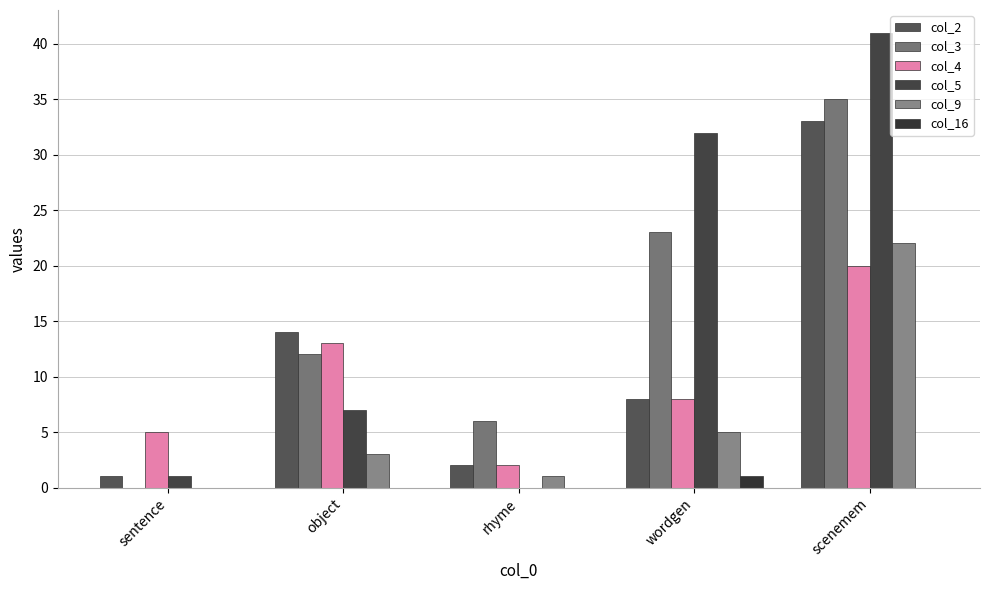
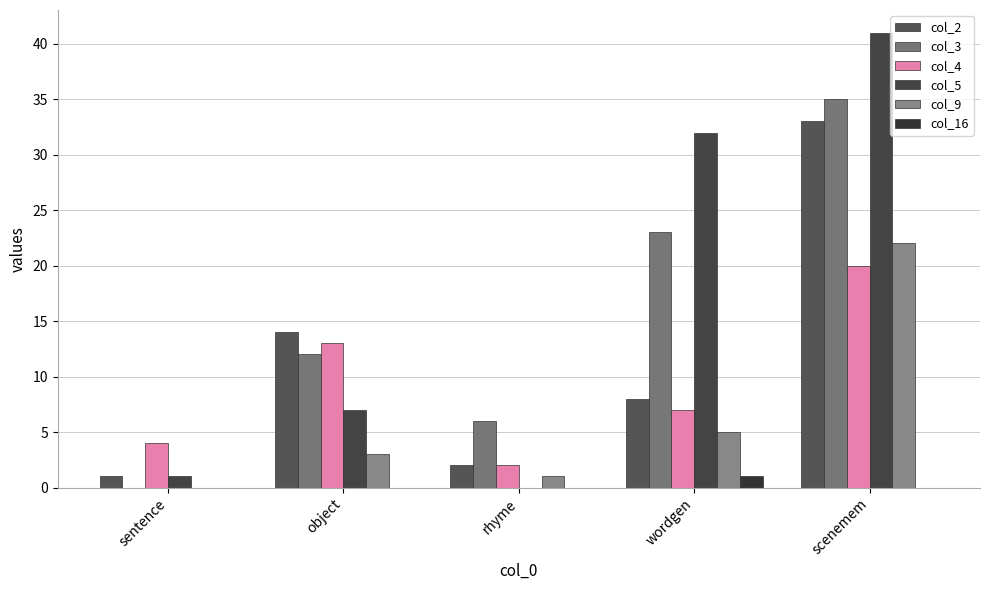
  {
    "col_4": {
-     "sentence": 5,
+     "sentence": 4,
      "object": 13,
      "rhyme": 2,
-     "wordgen": 8,
+     "wordgen": 7,
      "scenemem": 20
    }
  }
